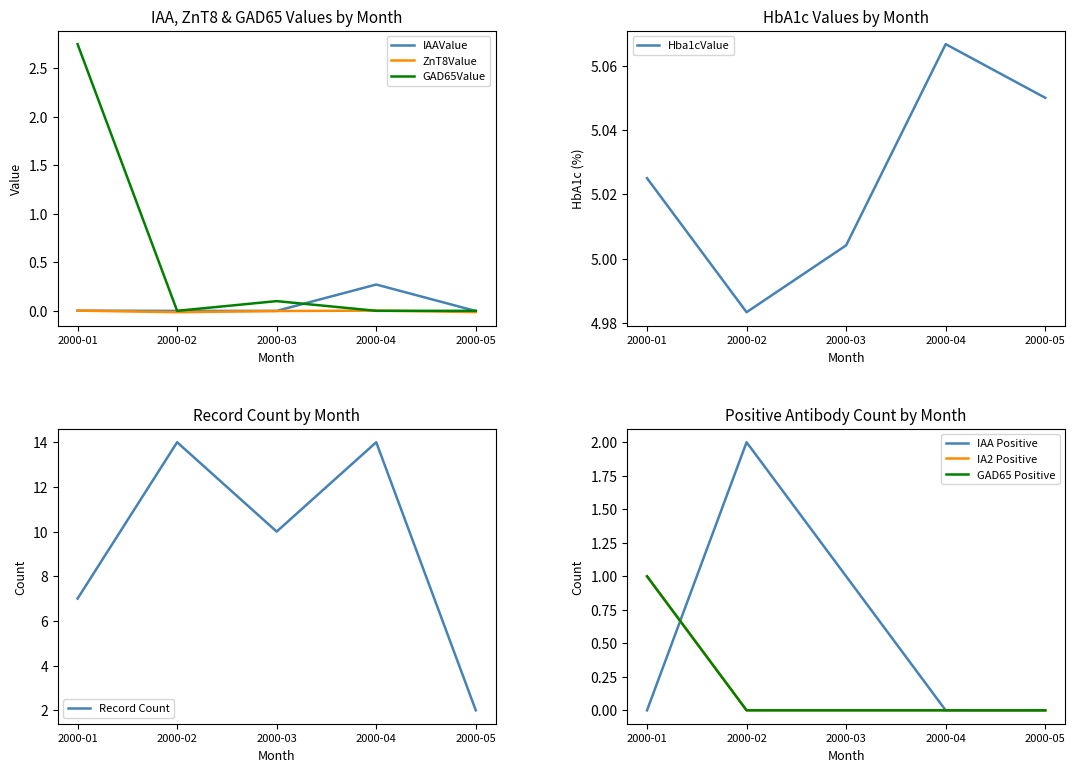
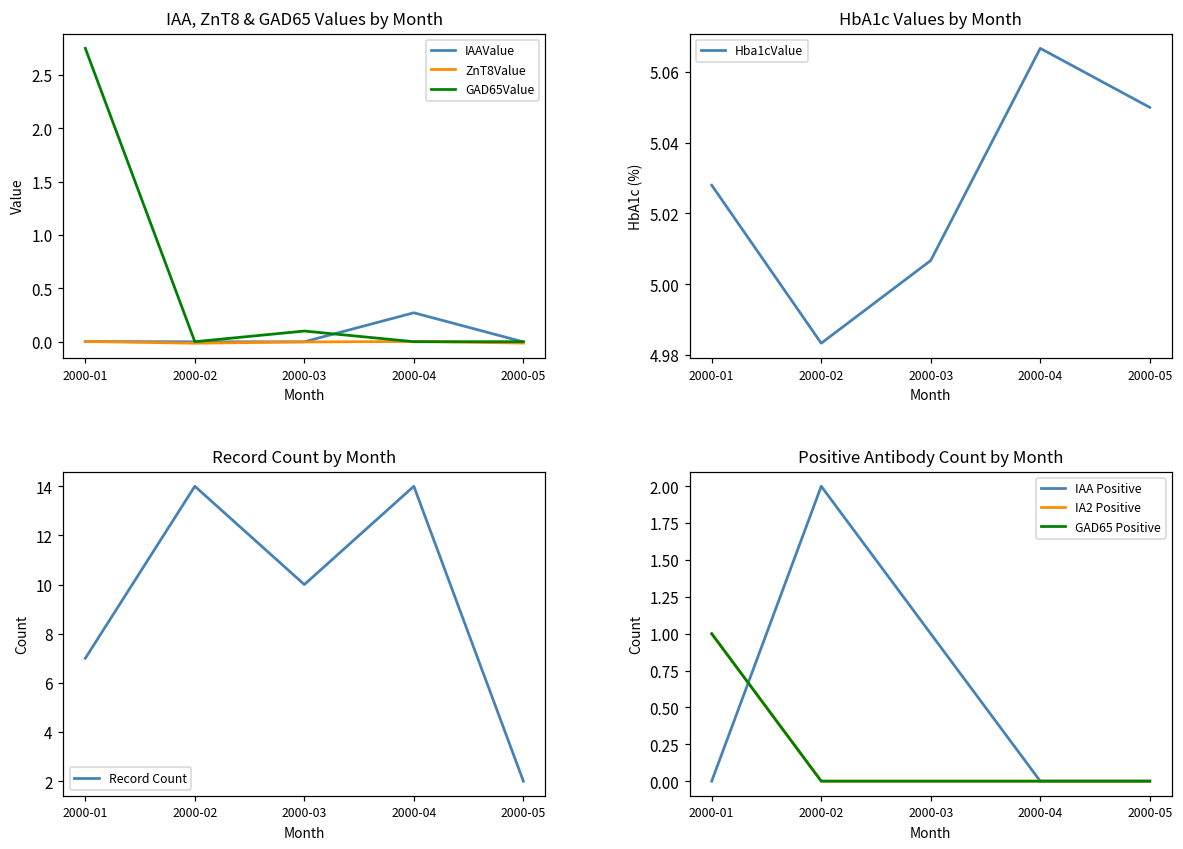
  {
    "IAA, ZnT8 & GAD65 Values by Month": {
      "IAAValue": {
        "2000-04": 0.3
      },
      "GAD65Value": {
        "2000-01": 2.8,
        "2000-03": 0.1
      }
    },
    "HbA1c Values by Month": {
-     "2000-01": 5.025,
+     "2000-01": 5.028,
      "2000-02": 4.983,
-     "2000-03": 5.004,
+     "2000-03": 5.007,
      "2000-04": 5.067,
      "2000-05": 5.050
    },
    "Record Count by Month": {
      "2000-01": 7.0,
      "2000-02": 14.0,
      "2000-03": 10.0,
      "2000-04": 14.0,
      "2000-05": 2.0
    },
    "Positive Antibody Count by Month": {
      "IAA Positive": {
        "2000-01": 0.00,
        "2000-02": 2.00,
        "2000-03": 1.00
      },
      "GAD65 Positive": {
        "2000-01": 1.00,
        "2000-02": 0.00,
        "2000-03": 0.00
      }
    }
  }
